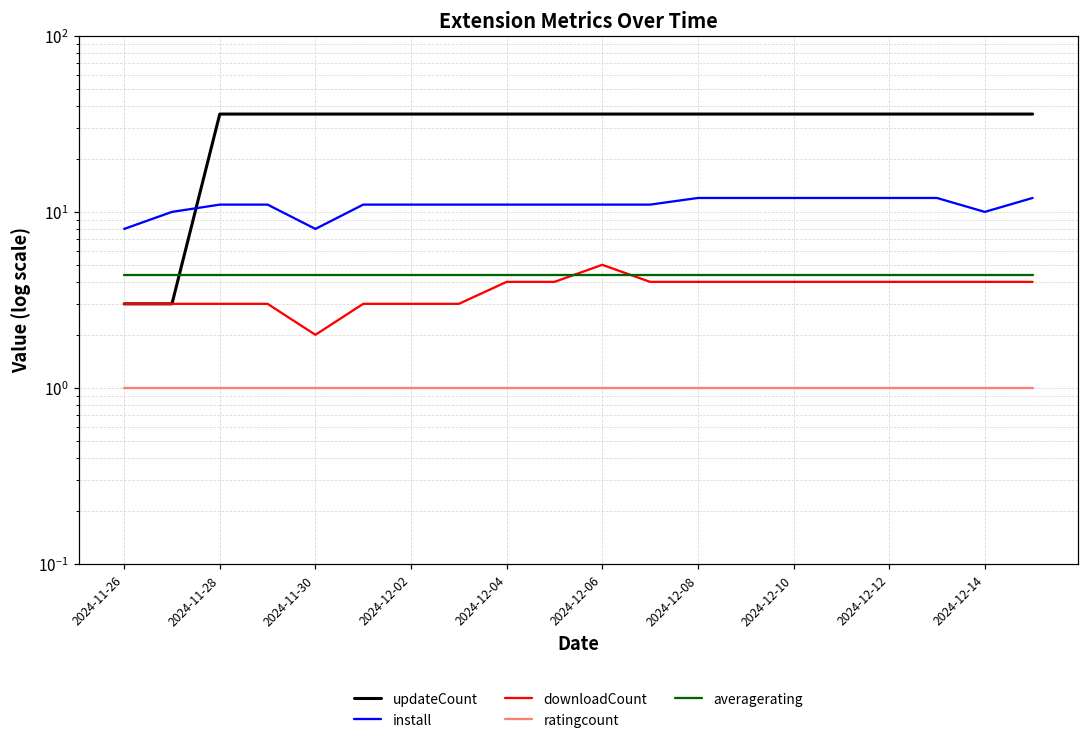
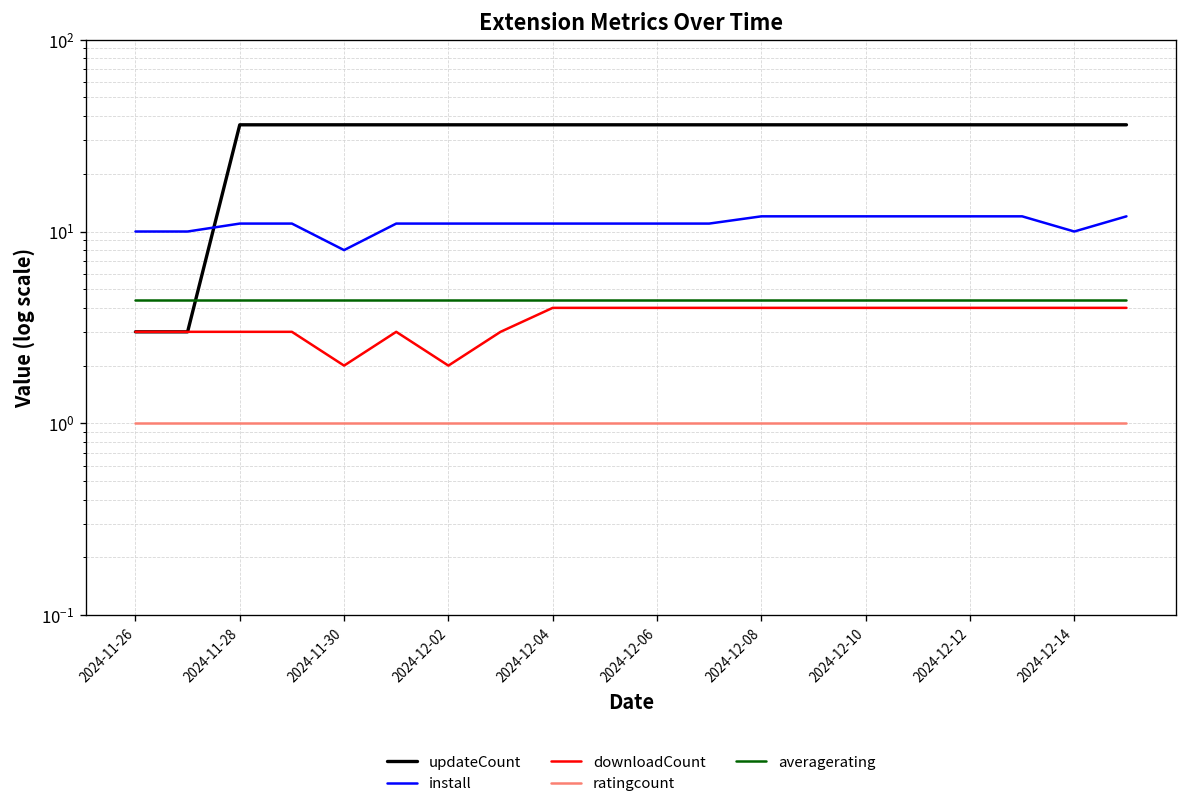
  {
    "updateCount": {
      "2024-11-28": 36,
      "2024-11-30": 36,
      "2024-12-02": 36,
      "2024-12-04": 36,
      "2024-12-06": 36,
      "2024-12-08": 36,
      "2024-12-10": 36,
      "2024-12-12": 36,
      "2024-12-14": 36
    },
    "install": {
-     "2024-11-26": 8,
+     "2024-11-26": 10,
      "2024-11-28": 11,
      "2024-11-30": 8,
      "2024-12-02": 11,
      "2024-12-04": 11,
      "2024-12-06": 11,
      "2024-12-08": 12,
      "2024-12-10": 12,
      "2024-12-12": 12,
      "2024-12-14": 10
    },
    "downloadCount": {
      "2024-11-28": 3,
      "2024-11-30": 2,
-     "2024-12-02": 3,
+     "2024-12-02": 2,
      "2024-12-04": 4,
-     "2024-12-06": 5,
+     "2024-12-06": 4,
      "2024-12-08": 4,
      "2024-12-10": 4,
      "2024-12-12": 4,
      "2024-12-14": 4
    },
    "ratingcount": {
      "2024-11-26": 1,
      "2024-11-28": 1,
      "2024-11-30": 1,
      "2024-12-02": 1,
      "2024-12-04": 1,
      "2024-12-06": 1,
      "2024-12-08": 1,
      "2024-12-10": 1,
      "2024-12-12": 1,
      "2024-12-14": 1
    },
    "averagerating": {
      "2024-11-26": 4.4,
      "2024-11-28": 4.4,
      "2024-11-30": 4.4,
      "2024-12-02": 4.4,
      "2024-12-04": 4.4,
      "2024-12-06": 4.4,
      "2024-12-08": 4.4,
      "2024-12-10": 4.4,
      "2024-12-12": 4.4,
      "2024-12-14": 4.4
    }
  }
